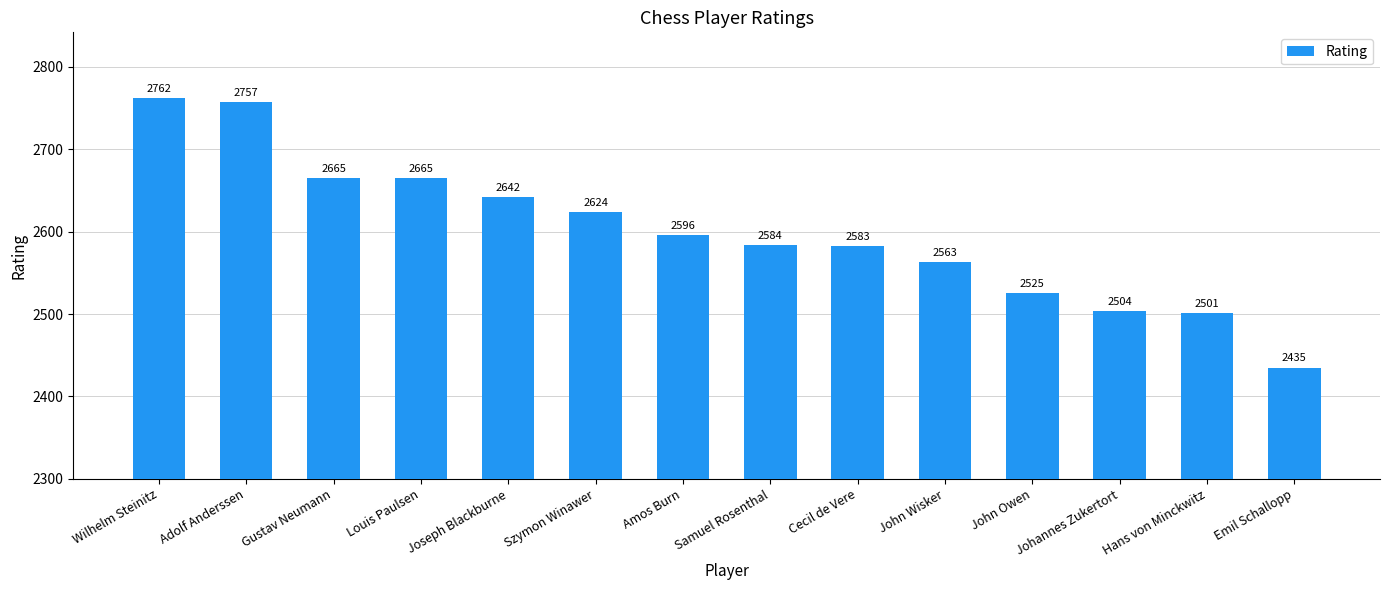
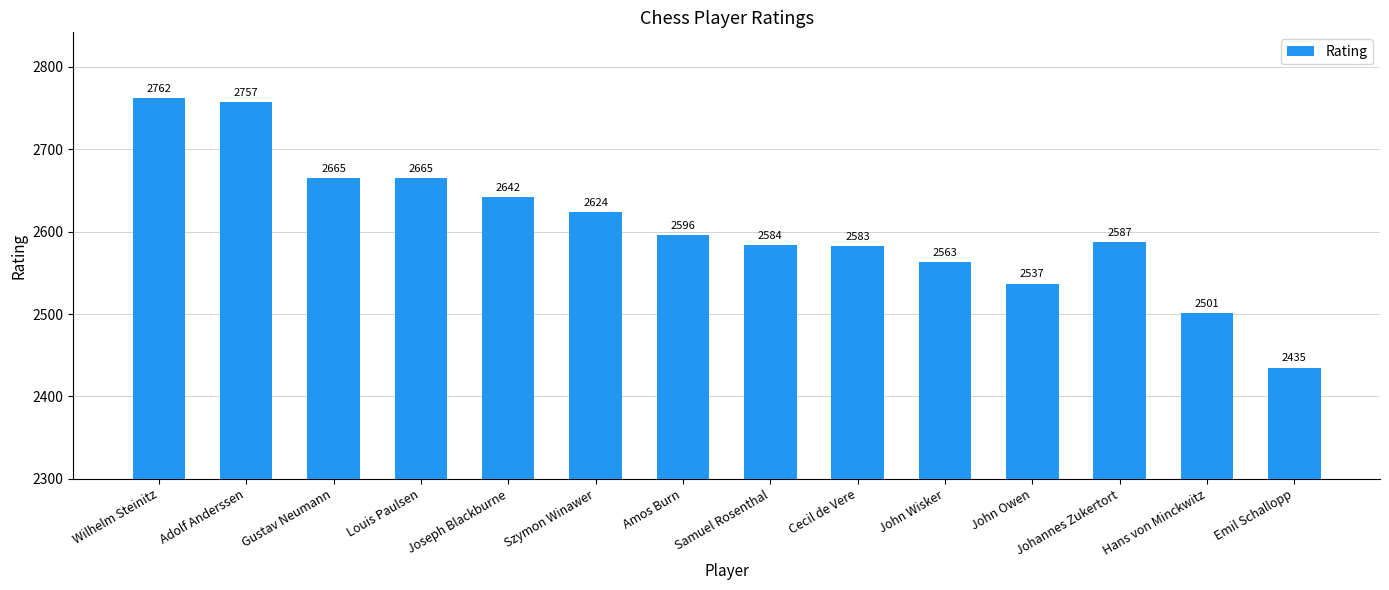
  {
    "Wilhelm Steinitz": 2762,
    "Adolf Anderssen": 2757,
    "Gustav Neumann": 2665,
    "Louis Paulsen": 2665,
    "Joseph Blackburne": 2642,
    "Szymon Winawer": 2624,
    "Amos Burn": 2596,
    "Samuel Rosenthal": 2584,
    "Cecil de Vere": 2583,
    "John Wisker": 2563,
-   "John Owen": 2525,
-   "Johannes Zukertort": 2504,
+   "John Owen": 2537,
+   "Johannes Zukertort": 2587,
    "Hans von Minckwitz": 2501,
    "Emil Schallopp": 2435
  }
